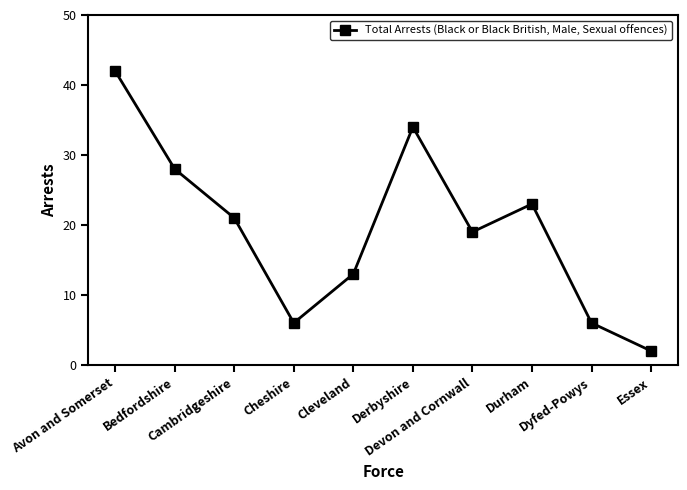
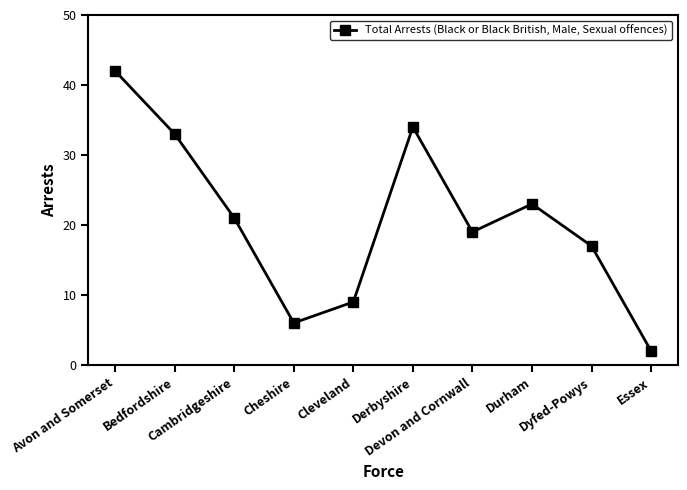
  {
    "Avon and Somerset": 42,
-   "Bedfordshire": 28,
+   "Bedfordshire": 33,
    "Cambridgeshire": 21,
    "Cheshire": 6,
-   "Cleveland": 13,
+   "Cleveland": 9,
    "Derbyshire": 34,
    "Devon and Cornwall": 19,
    "Durham": 23,
-   "Dyfed-Powys": 6,
+   "Dyfed-Powys": 17,
    "Essex": 2
  }
